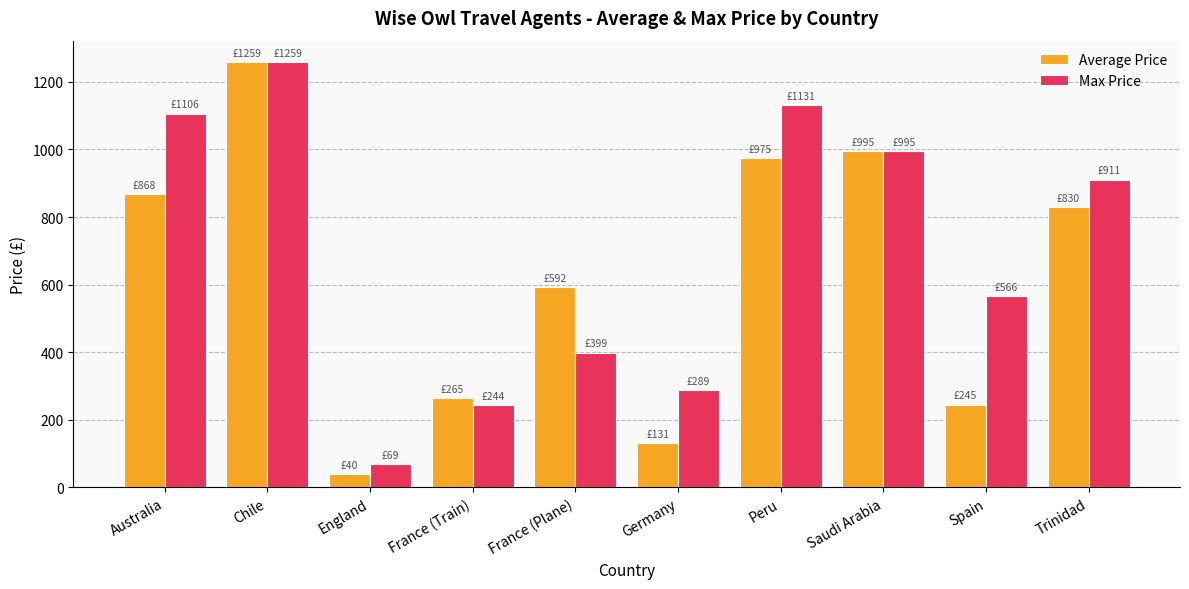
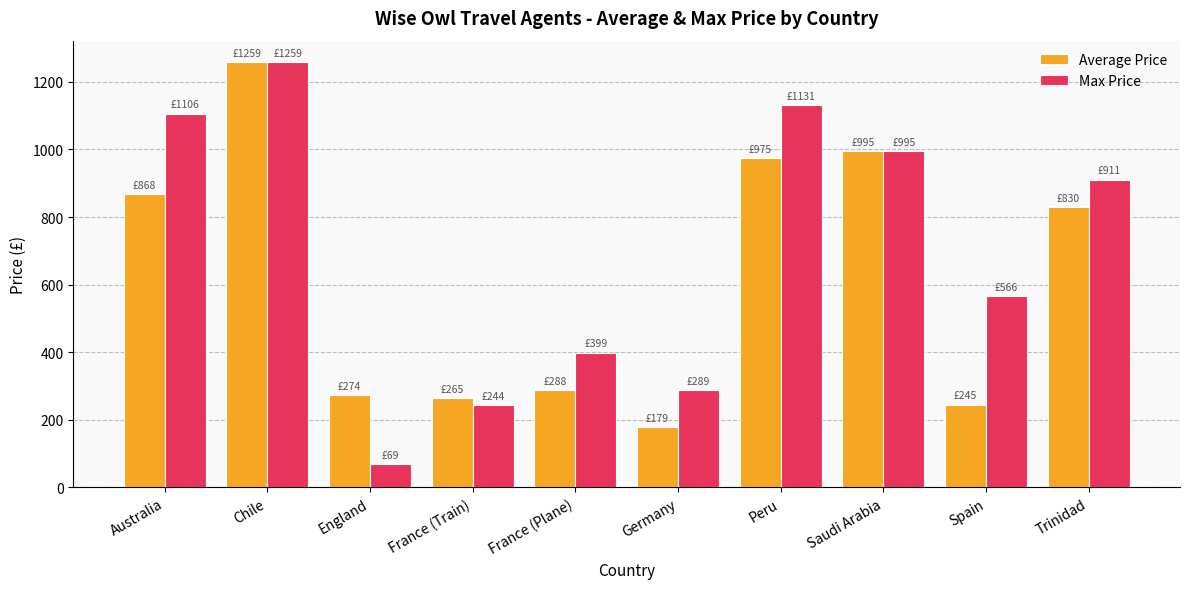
  {
    "Average Price": {
      "Australia": "£868",
      "Chile": "£1259",
-     "England": "£40",
+     "England": "£274",
      "France (Train)": "£265",
-     "France (Plane)": "£592",
-     "Germany": "£131",
+     "France (Plane)": "£288",
+     "Germany": "£179",
      "Peru": "£975",
      "Saudi Arabia": "£995",
      "Spain": "£245",
      "Trinidad": "£830"
    },
    "Max Price": {
      "Australia": "£1106",
      "Chile": "£1259",
      "England": "£69",
      "France (Train)": "£244",
      "France (Plane)": "£399",
      "Germany": "£289",
      "Peru": "£1131",
      "Saudi Arabia": "£995",
      "Spain": "£566",
      "Trinidad": "£911"
    }
  }
